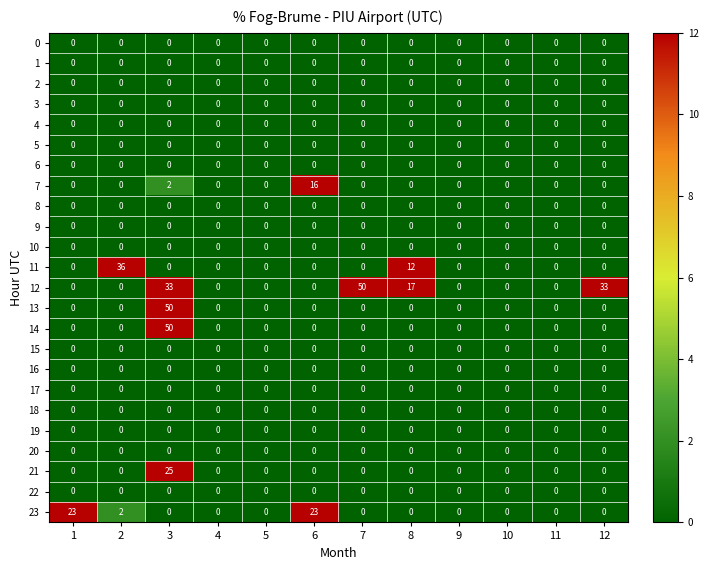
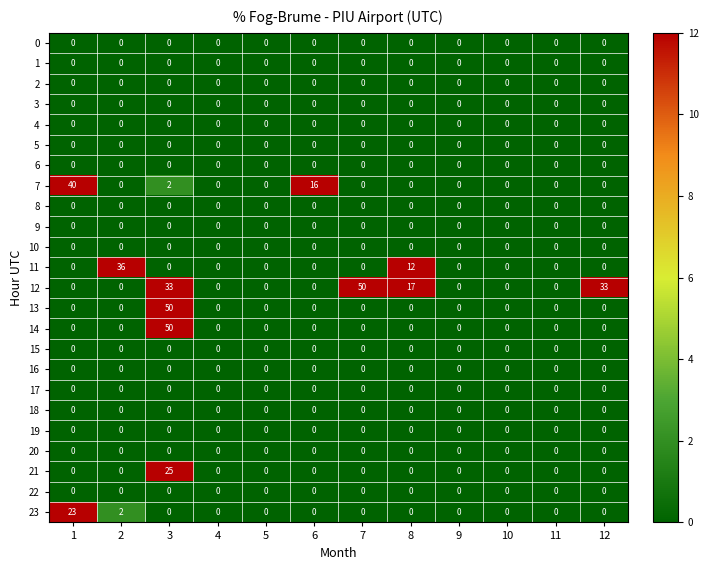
  {
    "7": {
-     "1": 0,
+     "1": 40,
      "2": 0,
      "3": 2,
      "4": 0,
      "5": 0,
      "6": 16,
      "7": 0,
      "8": 0,
      "9": 0,
      "10": 0,
      "11": 0,
      "12": 0
    },
    "23": {
      "1": 23,
      "2": 2,
      "3": 0,
      "4": 0,
      "5": 0,
-     "6": 23,
+     "6": 0,
      "7": 0,
      "8": 0,
      "9": 0,
      "10": 0,
      "11": 0,
      "12": 0
    }
  }
